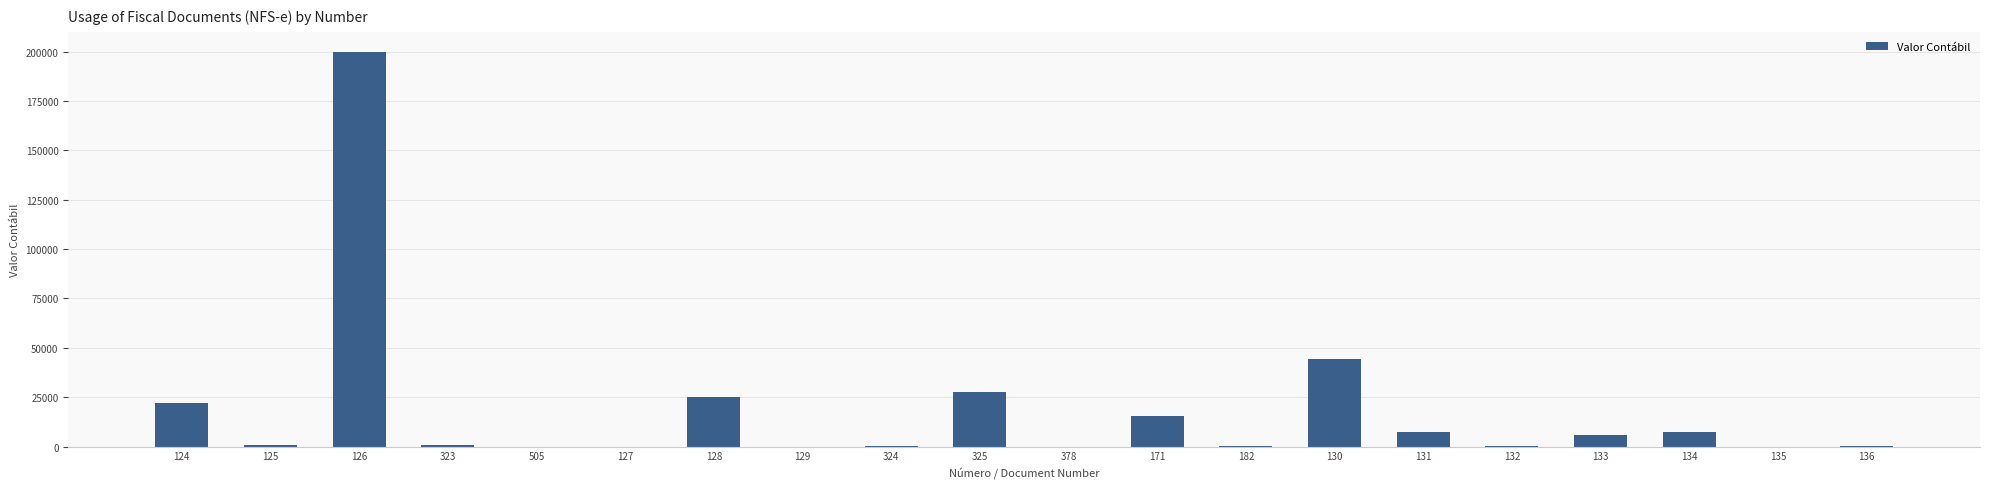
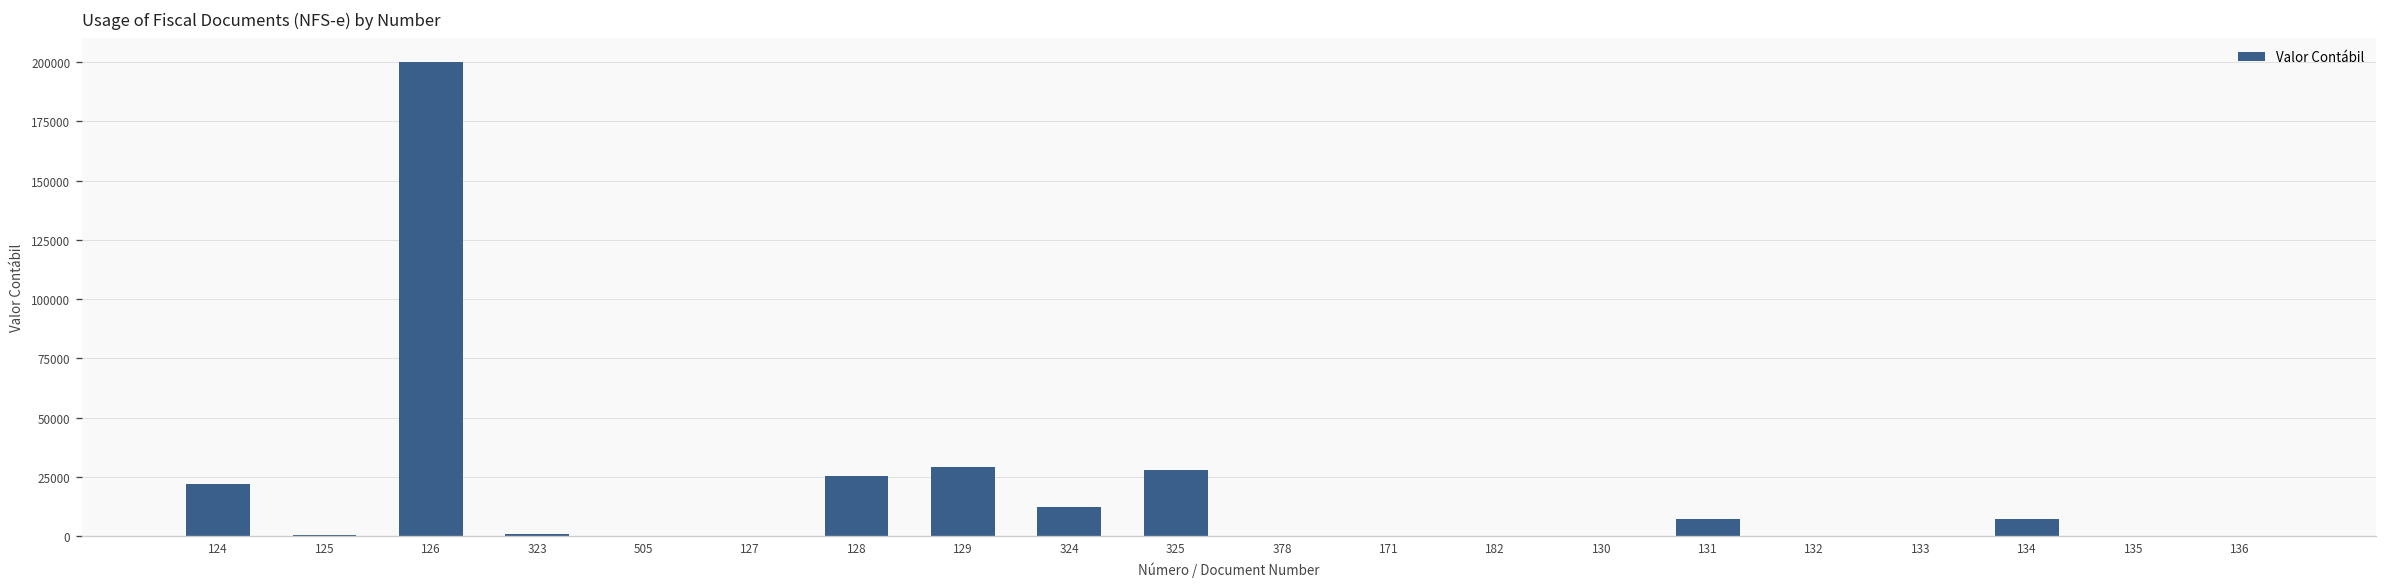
  {
    "124": 22000,
    "126": 200000,
    "127": 0,
    "128": 25000,
-   "129": 0,
-   "324": 0,
+   "129": 29000,
+   "324": 12000,
    "325": 28000,
-   "171": 15000,
-   "130": 44000,
+   "171": 0,
+   "130": 0,
    "131": 7000,
-   "133": 6000,
+   "133": 0,
    "134": 7000
  }
